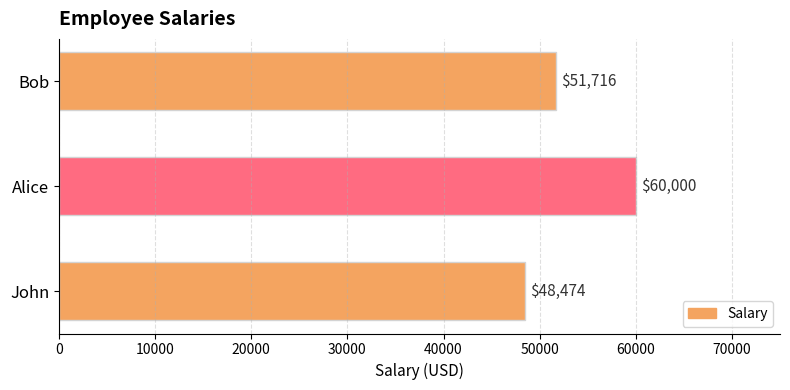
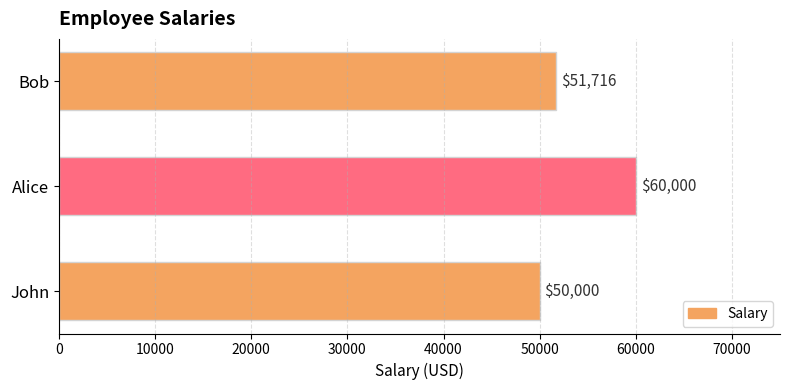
  {
    "Bob": "$51,716",
    "Alice": "$60,000",
-   "John": "$48,474"
+   "John": "$50,000"
  }
